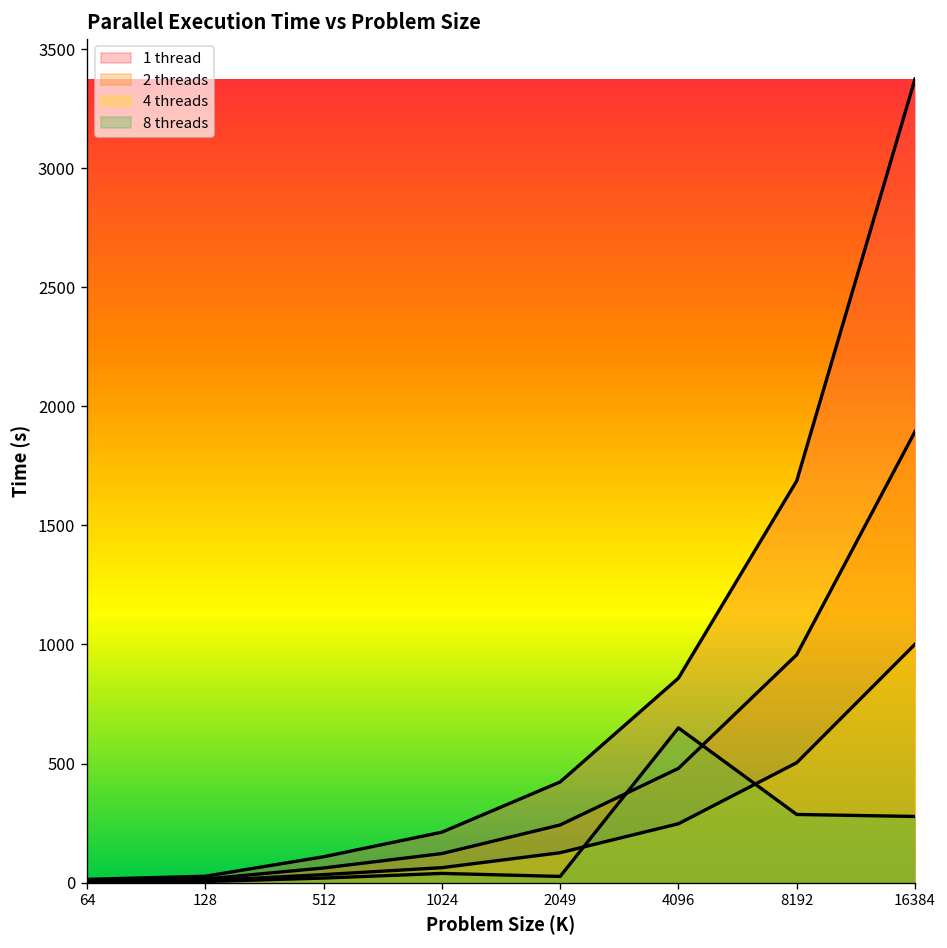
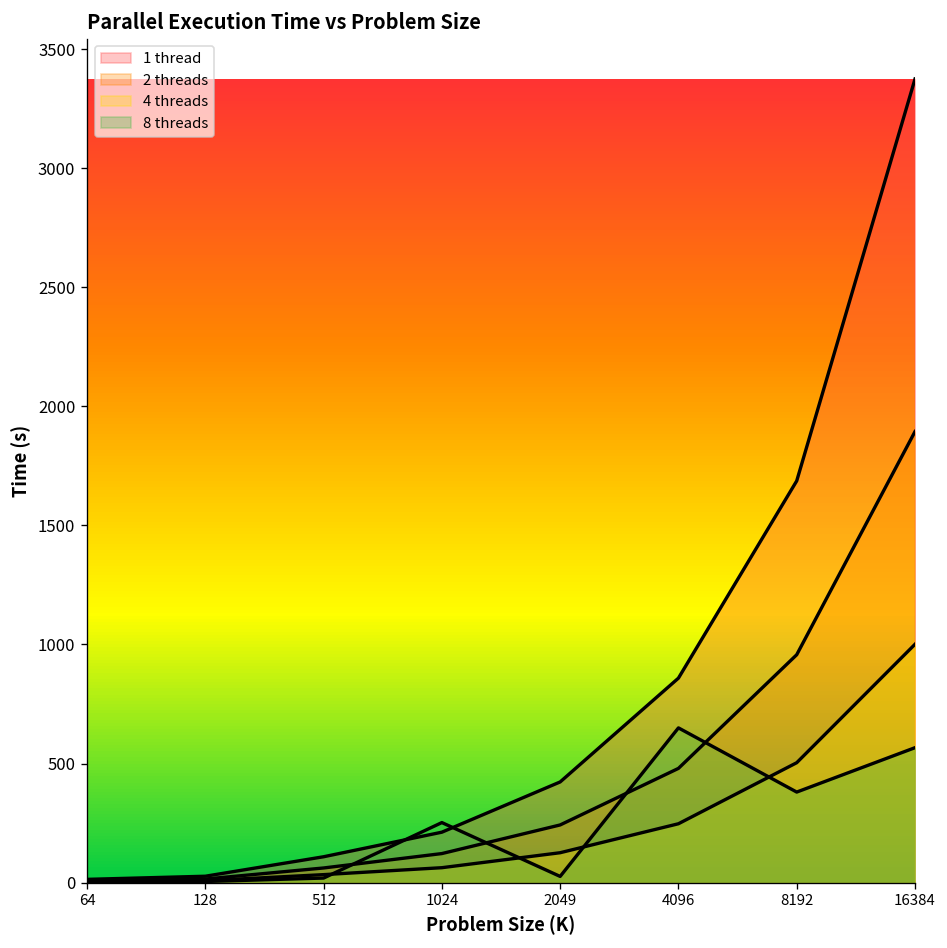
  {
    "8 threads": {
      "512": 20,
-     "1024": 40,
+     "1024": 250,
      "2049": 30,
      "4096": 650,
-     "8192": 290,
-     "16384": 280
+     "8192": 380,
+     "16384": 570
    }
  }
